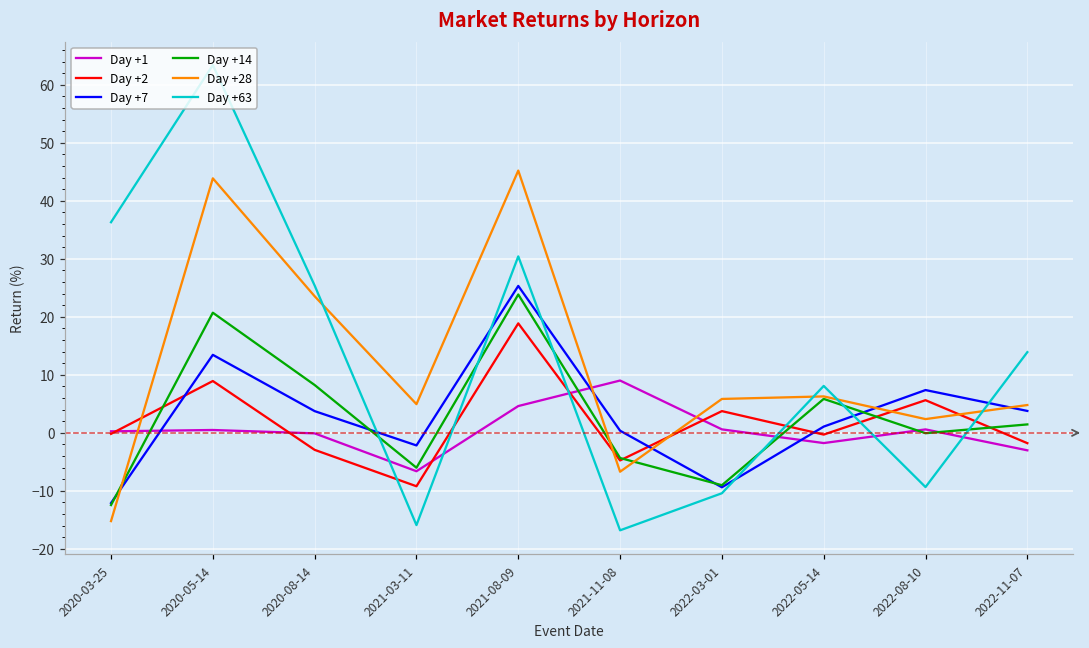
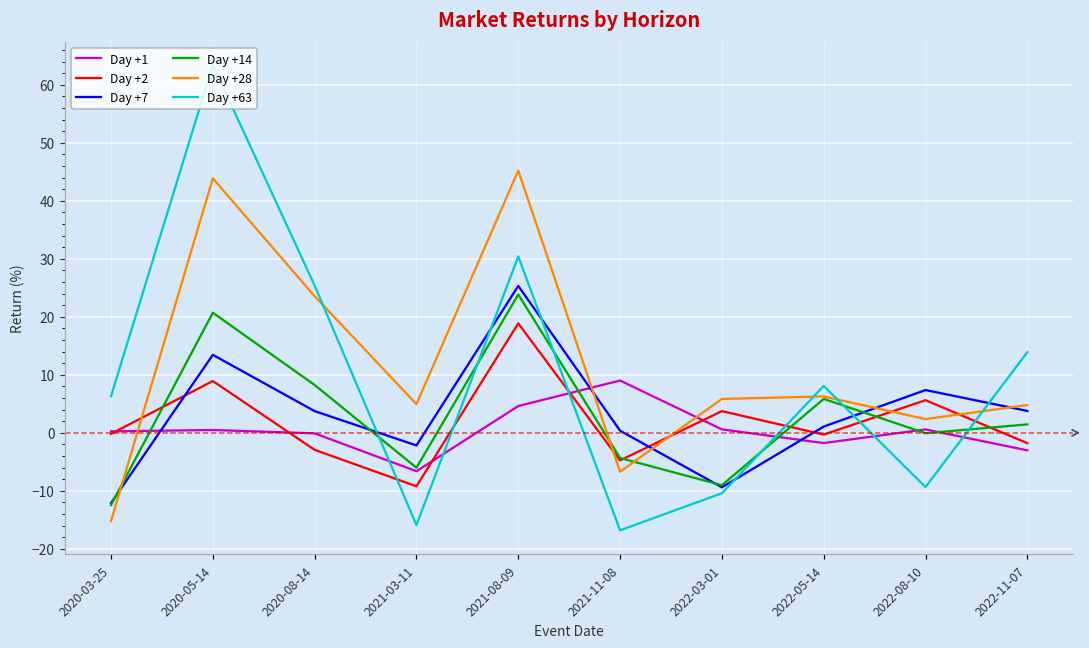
  {
    "Day +1": {
      "2020-05-14": 0,
      "2020-08-14": 0,
      "2021-03-11": -7,
      "2021-08-09": 5,
      "2021-11-08": 9,
      "2022-03-01": 1,
      "2022-05-14": -2,
      "2022-08-10": 1,
      "2022-11-07": -3
    },
    "Day +2": {
      "2020-05-14": 9,
      "2020-08-14": -3,
      "2021-03-11": -9,
      "2021-08-09": 19,
      "2022-03-01": 4,
      "2022-05-14": 0,
      "2022-08-10": 6,
      "2022-11-07": -2
    },
    "Day +7": {
      "2020-05-14": 13,
      "2020-08-14": 4,
      "2021-03-11": -2,
      "2021-08-09": 25,
      "2021-11-08": 0,
      "2022-05-14": 1,
      "2022-08-10": 7,
      "2022-11-07": 4
    },
    "Day +14": {
      "2020-05-14": 21,
      "2020-08-14": 8,
      "2021-03-11": -6,
      "2021-08-09": 24,
      "2022-08-10": 0,
      "2022-11-07": 1
    },
    "Day +28": {
      "2020-03-25": -15,
      "2020-05-14": 44,
      "2020-08-14": 24,
      "2021-03-11": 5,
      "2021-08-09": 45,
      "2021-11-08": -7,
      "2022-03-01": 6,
      "2022-08-10": 2,
      "2022-11-07": 5
    },
    "Day +63": {
-     "2020-03-25": 36,
+     "2020-03-25": 6,
      "2020-08-14": 25,
      "2021-03-11": -16,
      "2021-08-09": 30,
      "2021-11-08": -17,
      "2022-03-01": -10,
      "2022-05-14": 8,
      "2022-08-10": -9,
      "2022-11-07": 14
    }
  }
